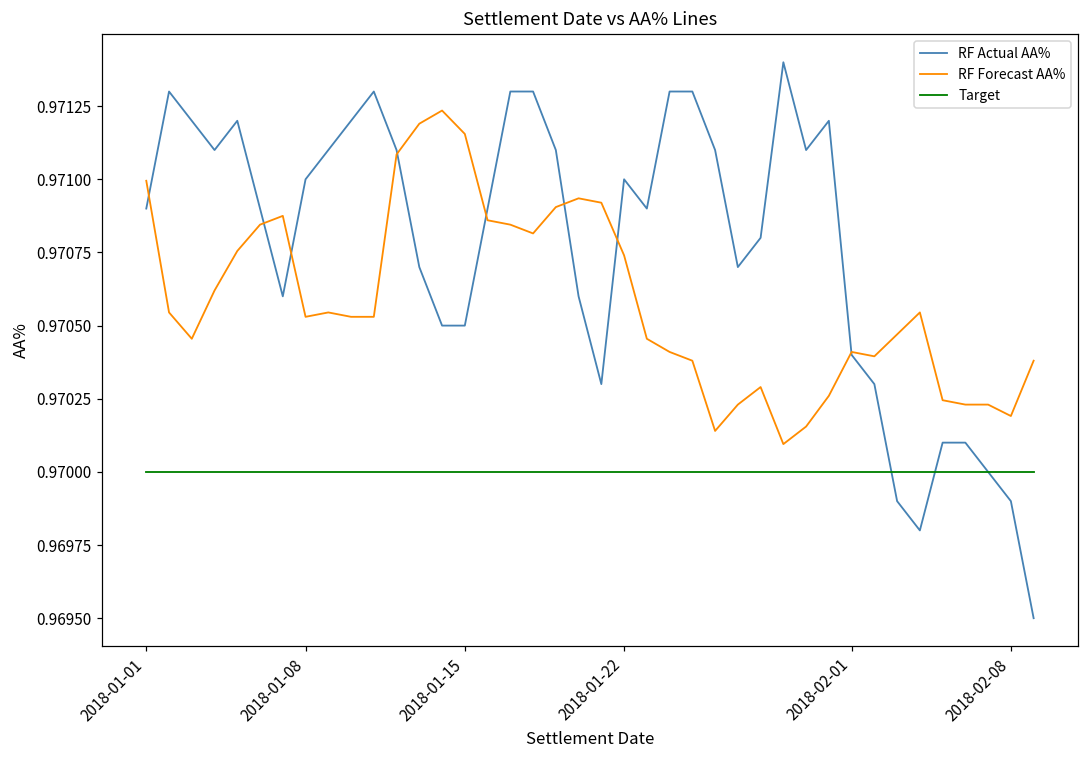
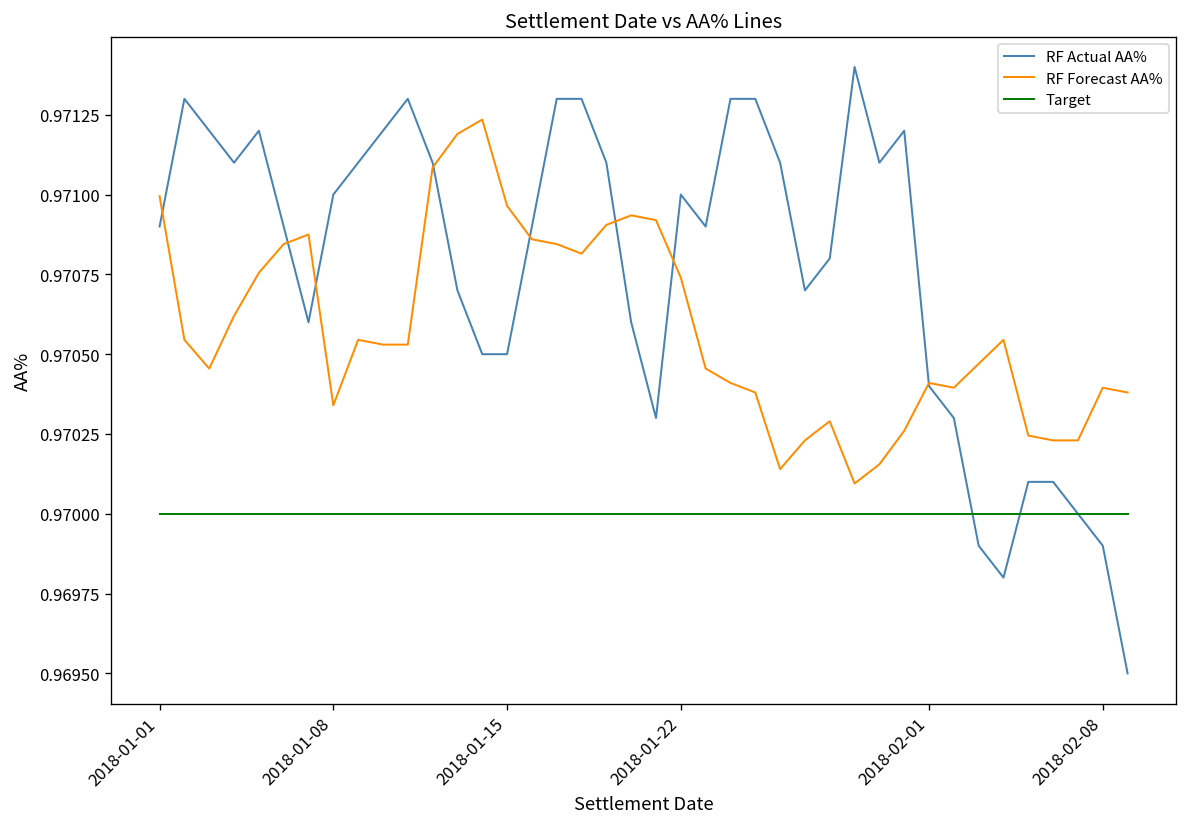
  {
    "RF Actual AA%": {
      "2018-01-01": 0.97090,
      "2018-01-08": 0.97100,
      "2018-01-15": 0.97050,
      "2018-01-22": 0.97100,
      "2018-02-01": 0.97040,
      "2018-02-08": 0.96990
    },
    "RF Forecast AA%": {
      "2018-01-01": 0.97100,
-     "2018-01-08": 0.97053,
-     "2018-01-15": 0.97116,
+     "2018-01-08": 0.97034,
+     "2018-01-15": 0.97097,
      "2018-01-22": 0.97074,
      "2018-02-01": 0.97041,
-     "2018-02-08": 0.97019
+     "2018-02-08": 0.97040
    },
    "Target": {
      "2018-01-01": 0.97000,
      "2018-01-08": 0.97000,
      "2018-01-15": 0.97000,
      "2018-01-22": 0.97000,
      "2018-02-01": 0.97000,
      "2018-02-08": 0.97000
    }
  }
